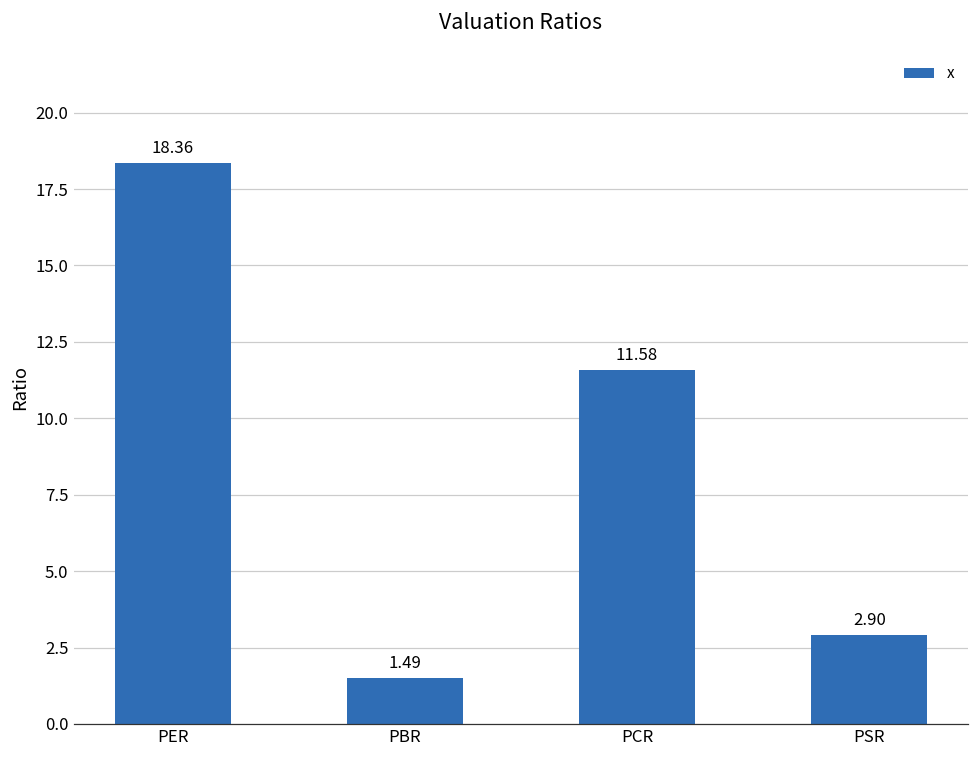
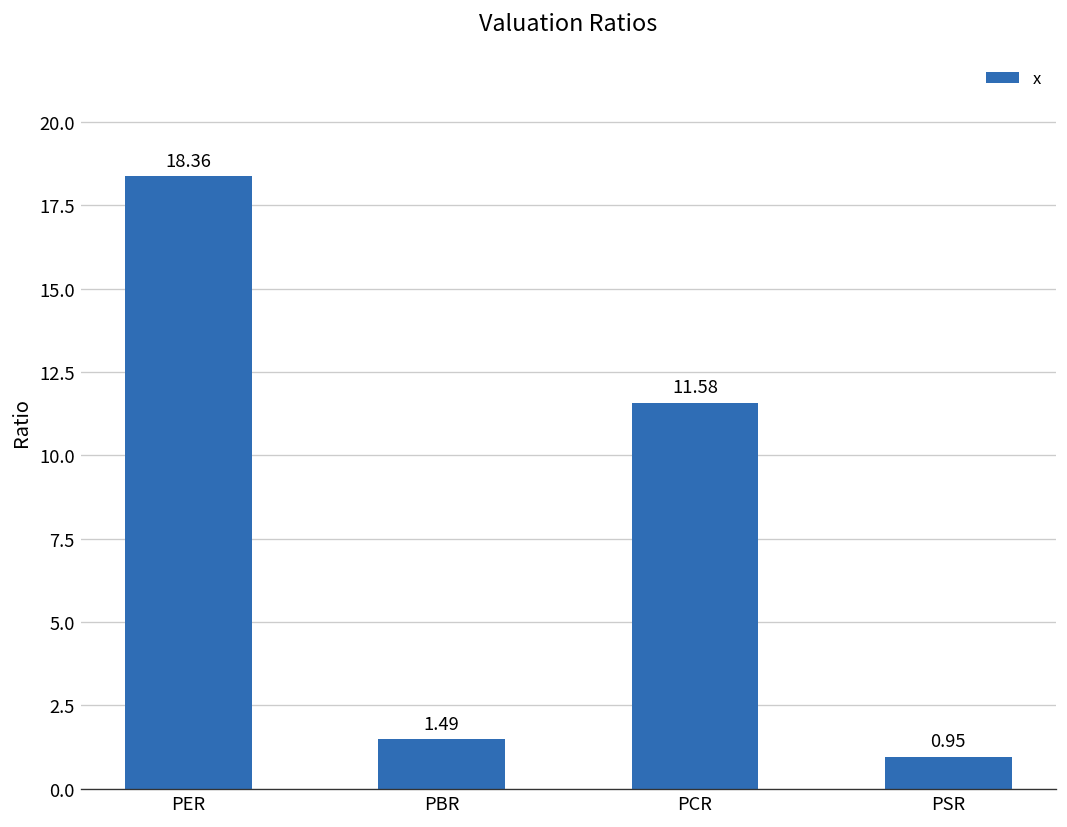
  {
    "PER": 18.36,
    "PBR": 1.49,
    "PCR": 11.58,
-   "PSR": 2.90
+   "PSR": 0.95
  }
